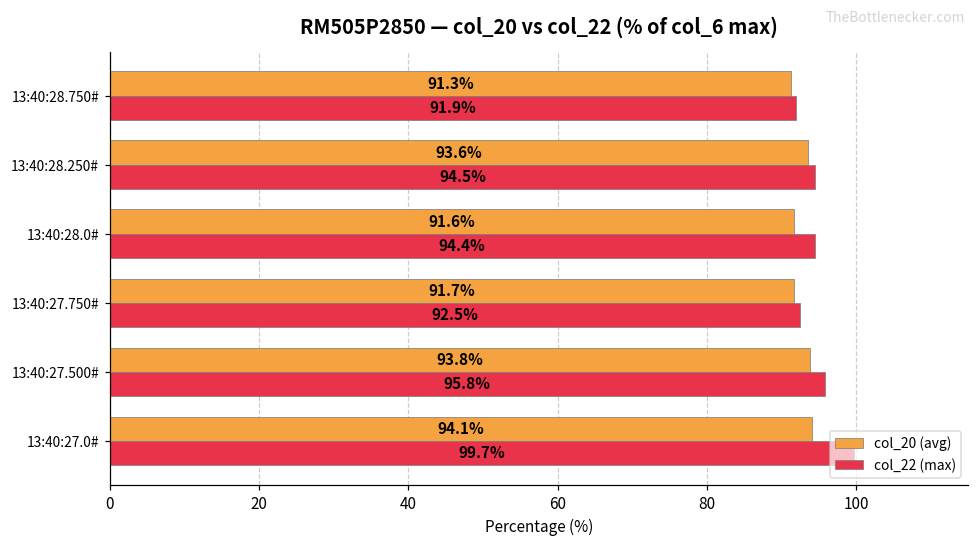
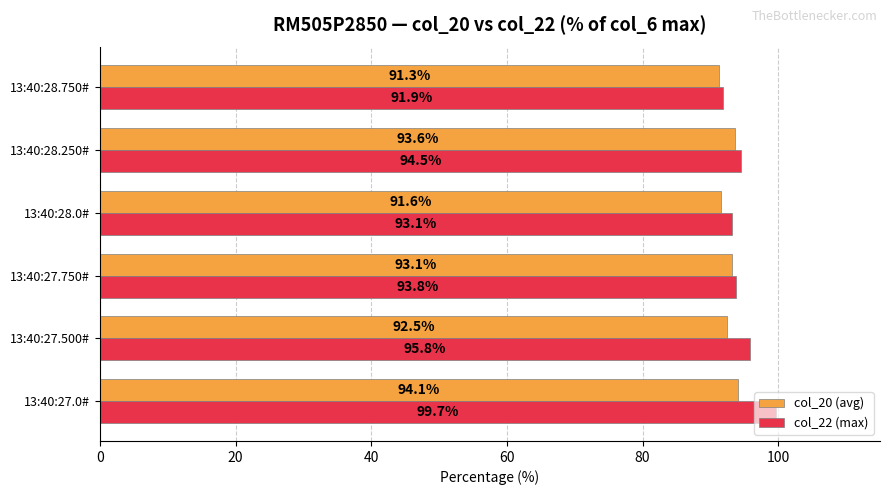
  {
    "col_20 (avg)": {
      "13:40:28.750#": "91.3%",
      "13:40:28.250#": "93.6%",
      "13:40:28.0#": "91.6%",
-     "13:40:27.750#": "91.7%",
-     "13:40:27.500#": "93.8%",
+     "13:40:27.750#": "93.1%",
+     "13:40:27.500#": "92.5%",
      "13:40:27.0#": "94.1%"
    },
    "col_22 (max)": {
      "13:40:28.750#": "91.9%",
      "13:40:28.250#": "94.5%",
-     "13:40:28.0#": "94.4%",
-     "13:40:27.750#": "92.5%",
+     "13:40:28.0#": "93.1%",
+     "13:40:27.750#": "93.8%",
      "13:40:27.500#": "95.8%"
    }
  }
